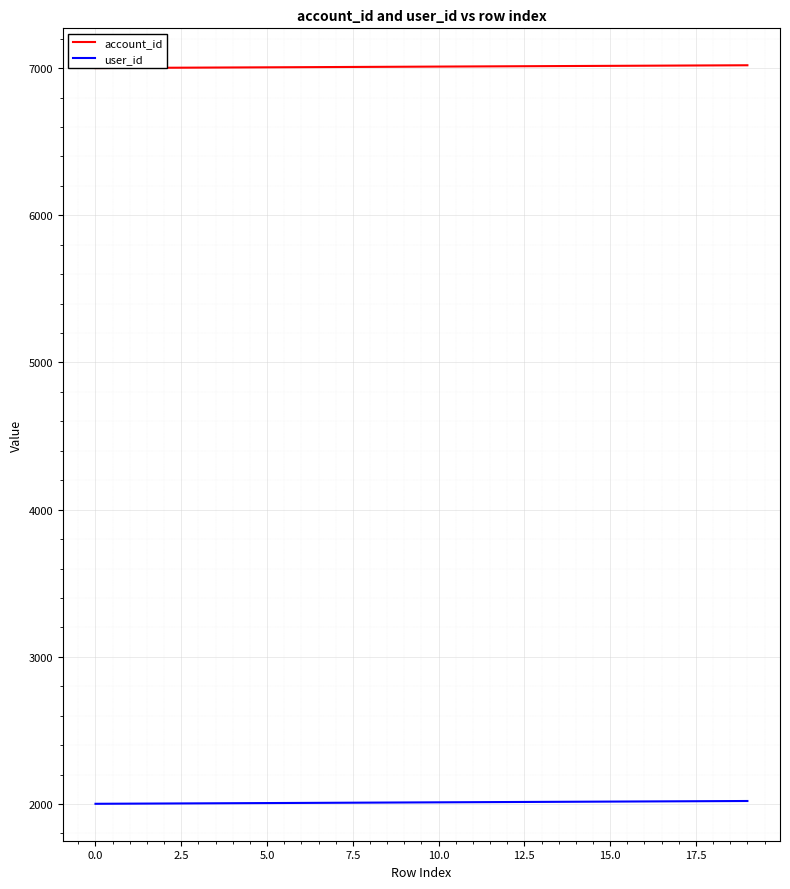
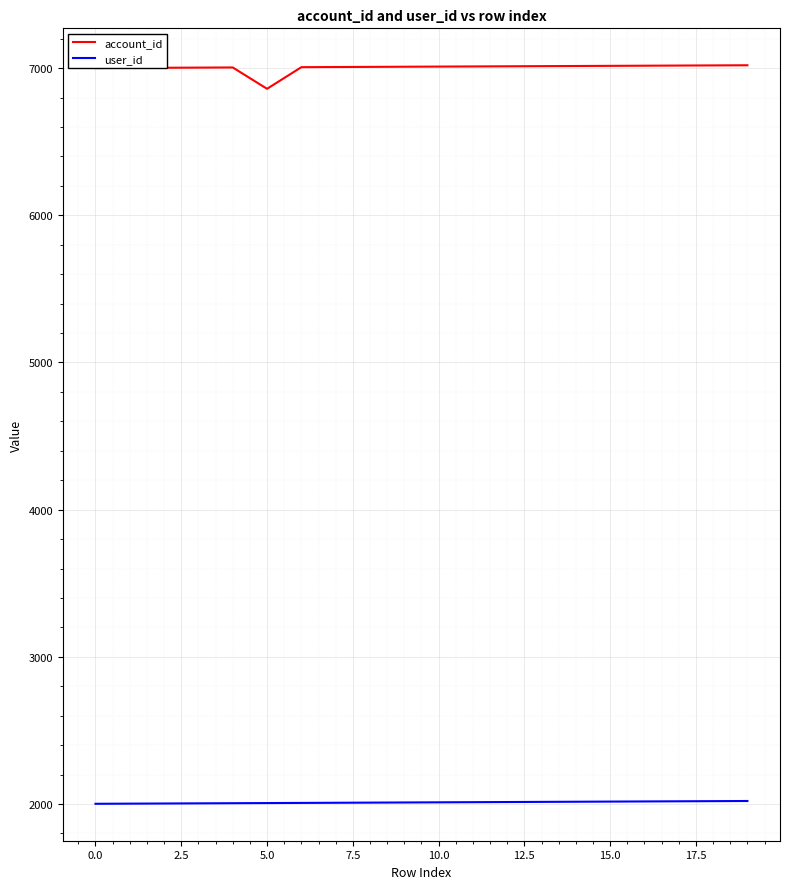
  {
    "account_id": {
-     "5.0": 7010,
+     "5.0": 6860,
      "10.0": 7010,
      "15.0": 7020
    },
    "user_id": {
      "0.0": 2000,
      "5.0": 2010,
      "10.0": 2010,
      "15.0": 2020
    }
  }
